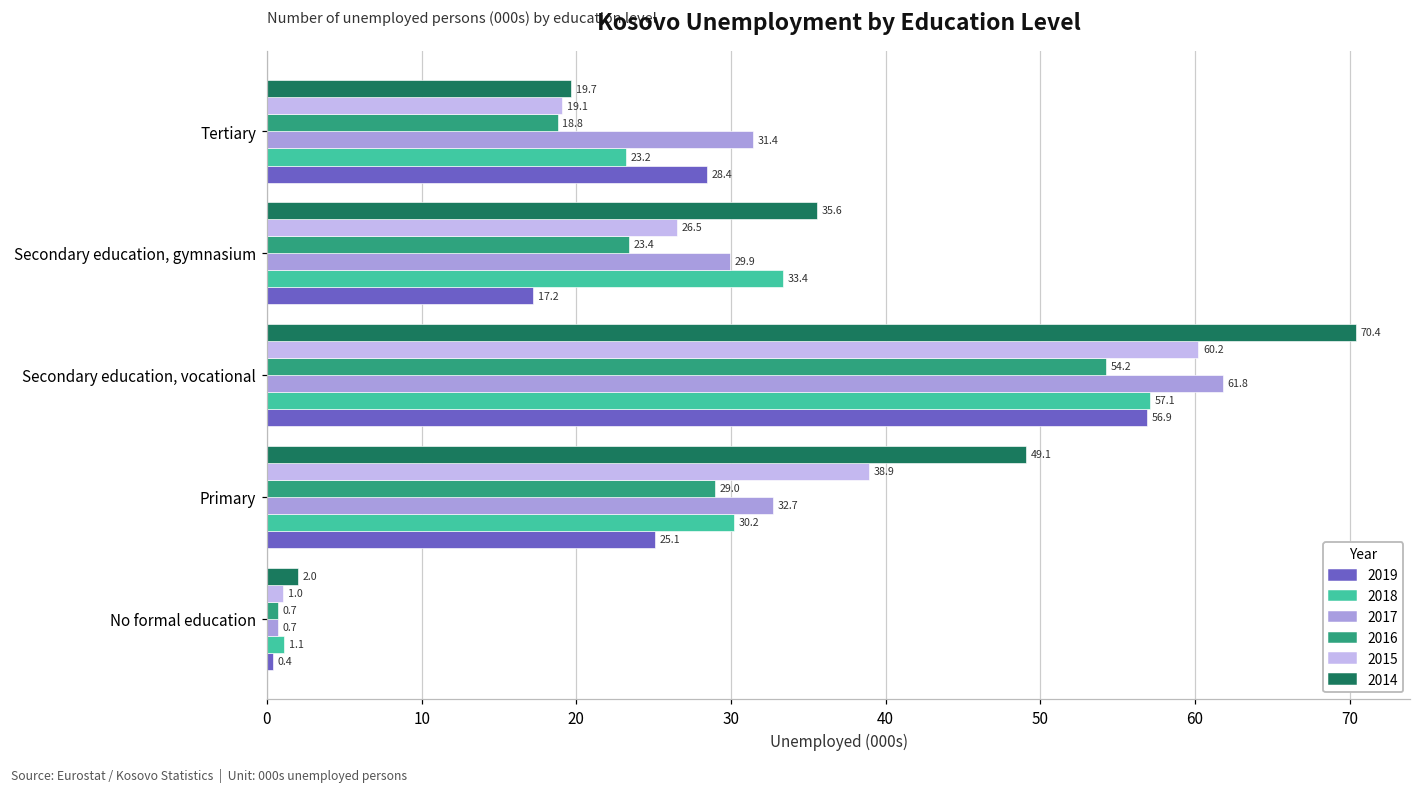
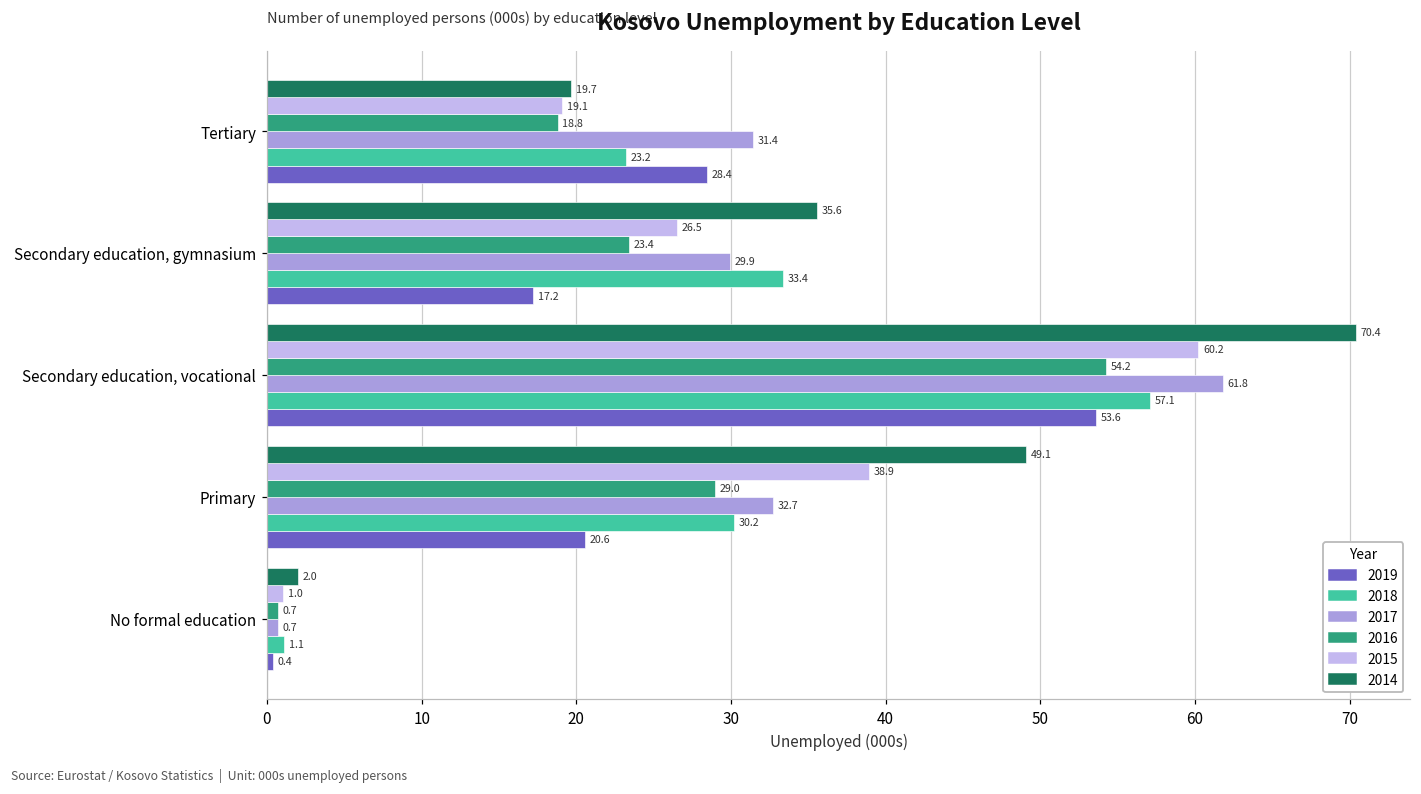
  {
    "2019": {
      "Tertiary": 28.4,
      "Secondary education, gymnasium": 17.2,
-     "Secondary education, vocational": 56.9,
-     "Primary": 25.1,
+     "Secondary education, vocational": 53.6,
+     "Primary": 20.6,
      "No formal education": 0.4
    }
  }
